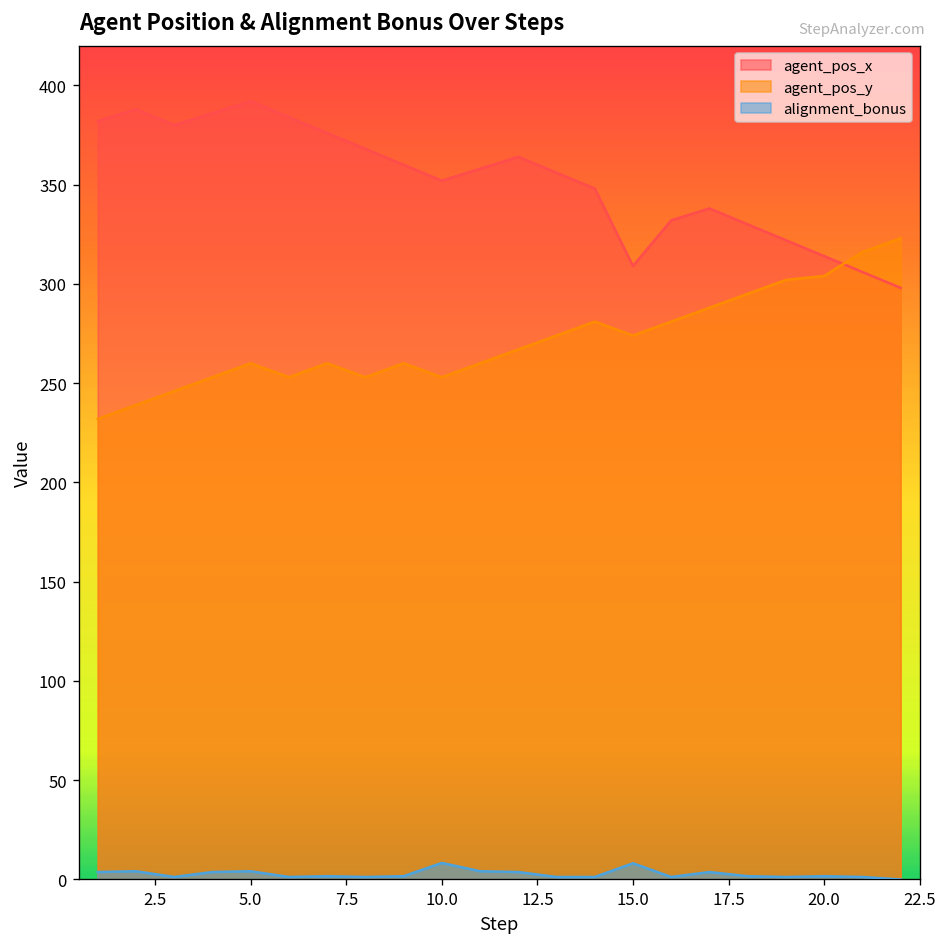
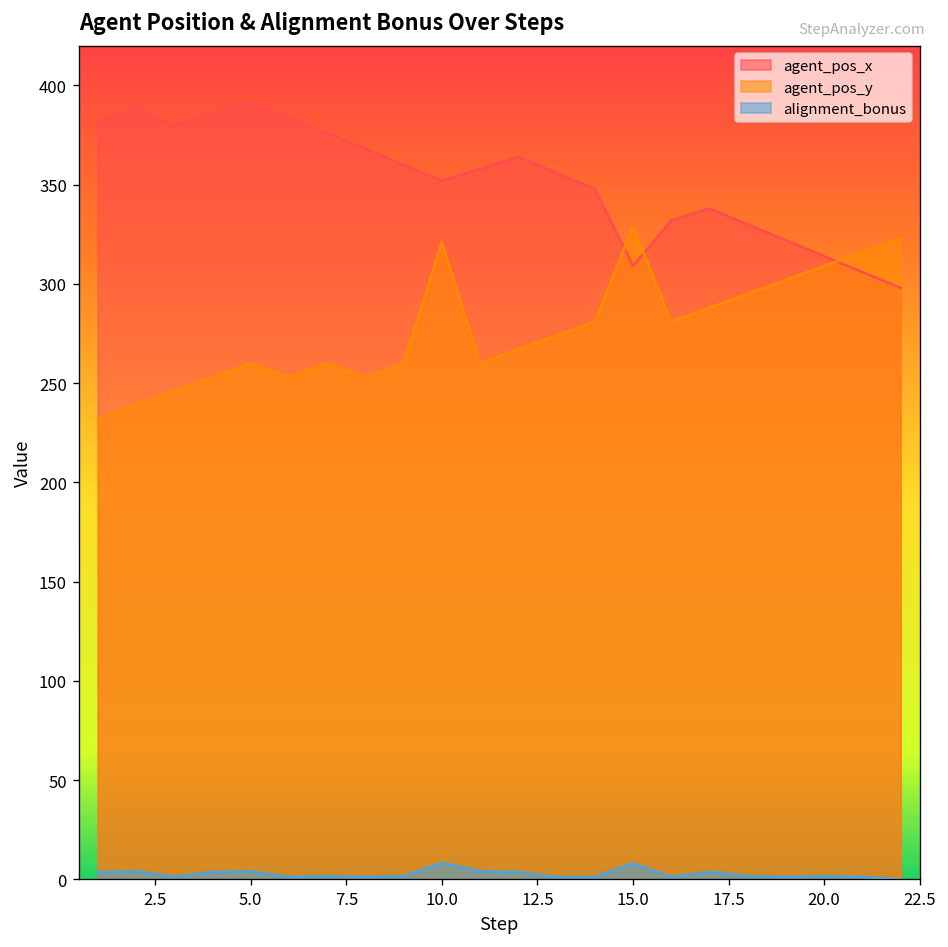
  {
    "agent_pos_x": {
      "5.0": 392,
      "10.0": 352,
      "15.0": 309,
      "20.0": 314
    },
    "agent_pos_y": {
      "5.0": 260,
-     "10.0": 253,
-     "15.0": 274,
-     "20.0": 304
+     "10.0": 321,
+     "15.0": 329,
+     "20.0": 309
    },
    "alignment_bonus": {
      "5.0": 4,
      "10.0": 8,
      "15.0": 8,
      "20.0": 2
    }
  }
